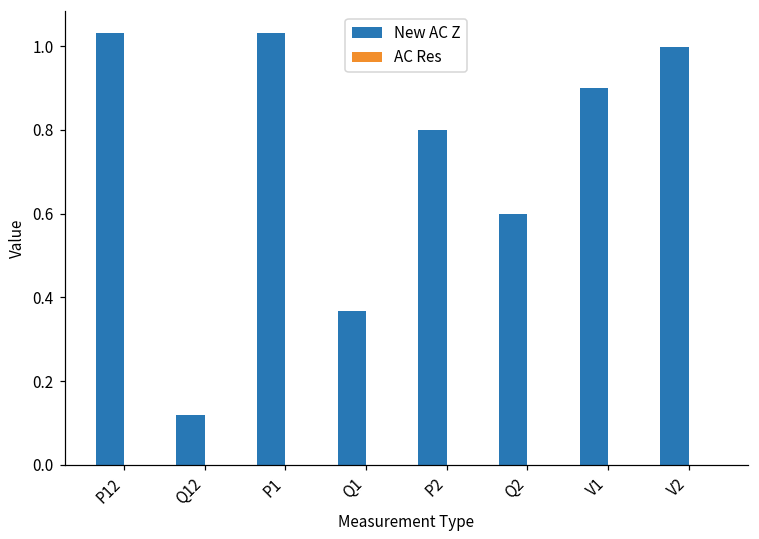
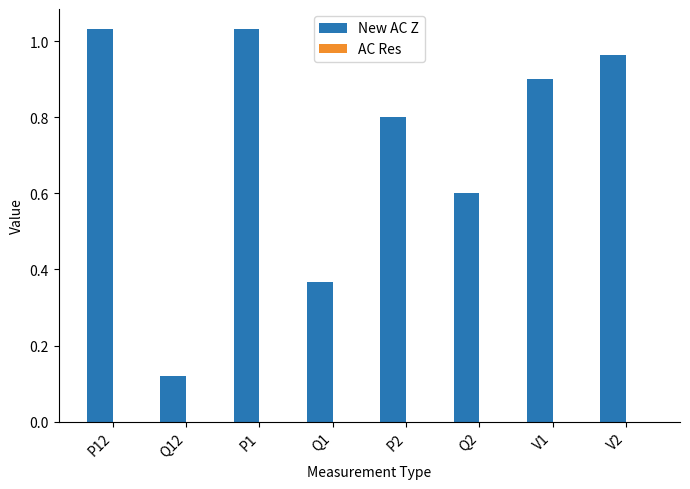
  {
    "New AC Z": {
      "P12": 1.03,
      "Q12": 0.12,
      "P1": 1.03,
      "Q1": 0.37,
      "P2": 0.80,
      "Q2": 0.60,
      "V1": 0.90,
-     "V2": 1.00
+     "V2": 0.96
    }
  }
